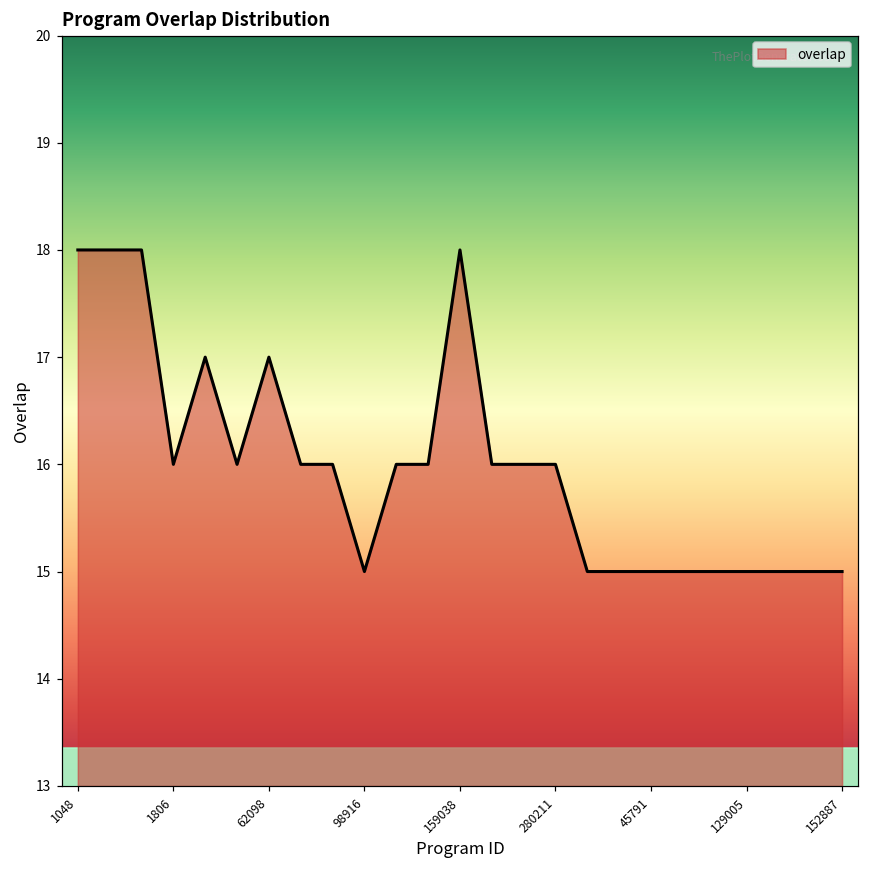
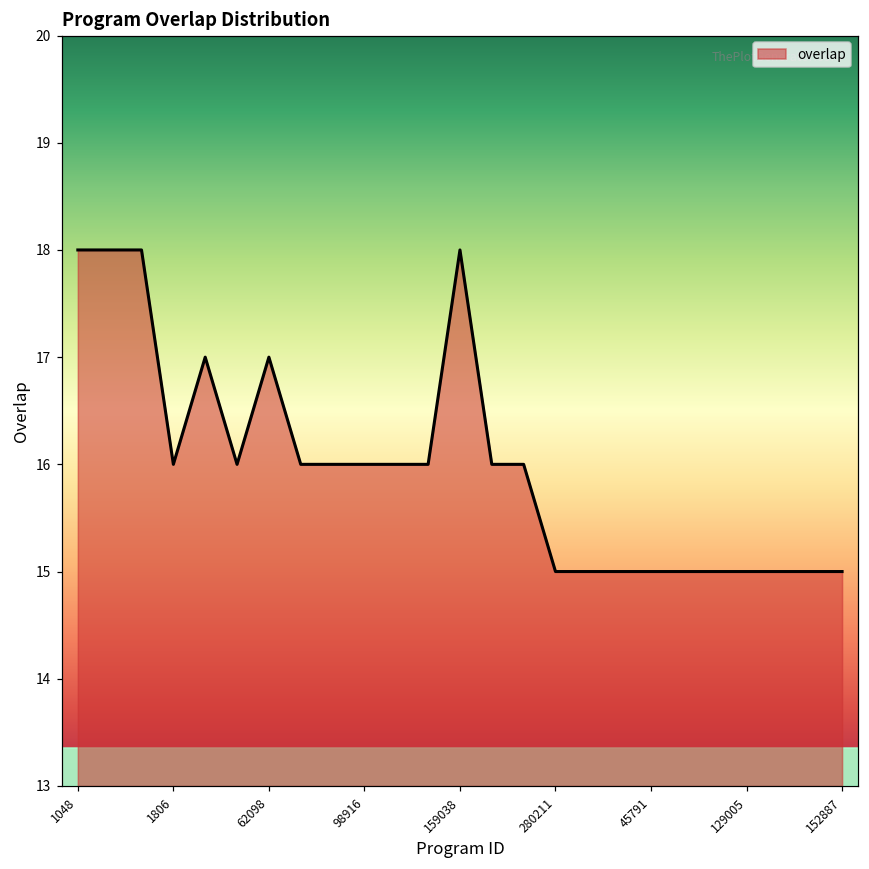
  {
    "1048": 18,
    "1806": 16,
    "62098": 17,
-   "98916": 15,
+   "98916": 16,
    "159038": 18,
-   "280211": 16,
+   "280211": 15,
    "45791": 15,
    "129005": 15,
    "152887": 15
  }
